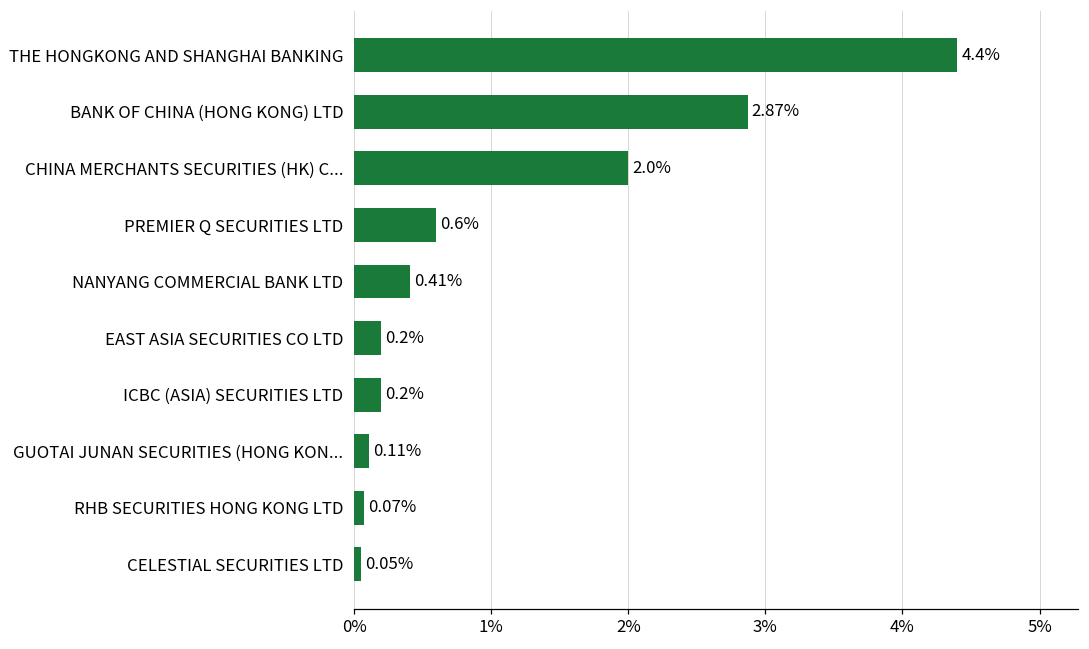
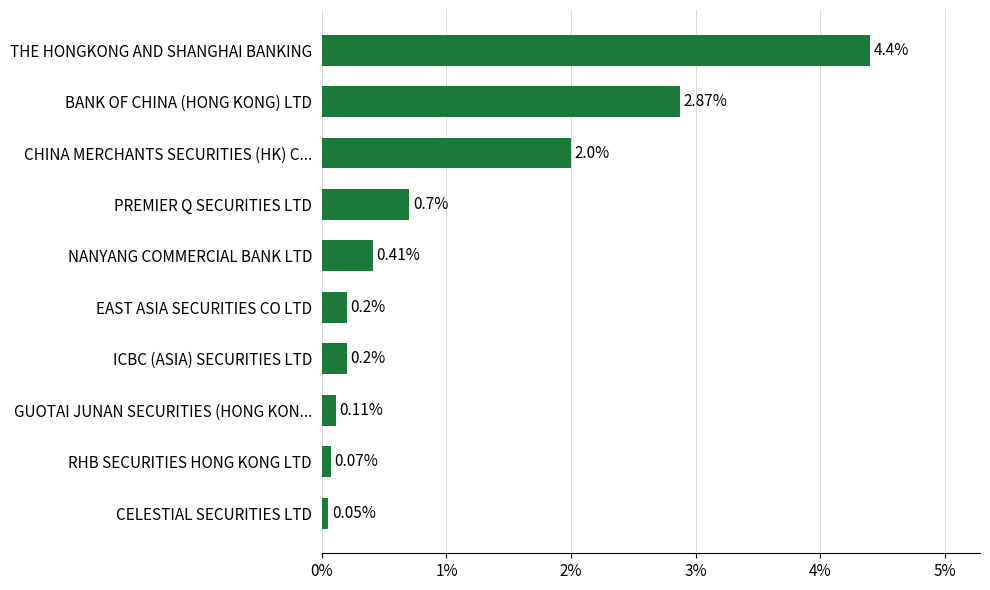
  {
    "THE HONGKONG AND SHANGHAI BANKING": "4.4%",
    "BANK OF CHINA (HONG KONG) LTD": "2.87%",
    "CHINA MERCHANTS SECURITIES (HK) C...": "2.0%",
-   "PREMIER Q SECURITIES LTD": "0.6%",
+   "PREMIER Q SECURITIES LTD": "0.7%",
    "NANYANG COMMERCIAL BANK LTD": "0.41%",
    "EAST ASIA SECURITIES CO LTD": "0.2%",
    "ICBC (ASIA) SECURITIES LTD": "0.2%",
    "GUOTAI JUNAN SECURITIES (HONG KON...": "0.11%",
    "RHB SECURITIES HONG KONG LTD": "0.07%",
    "CELESTIAL SECURITIES LTD": "0.05%"
  }
